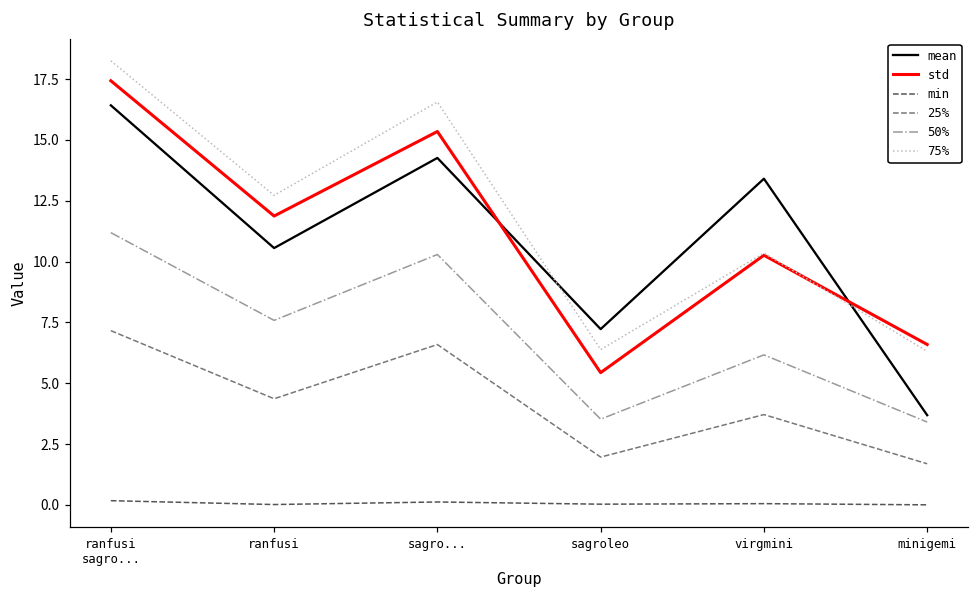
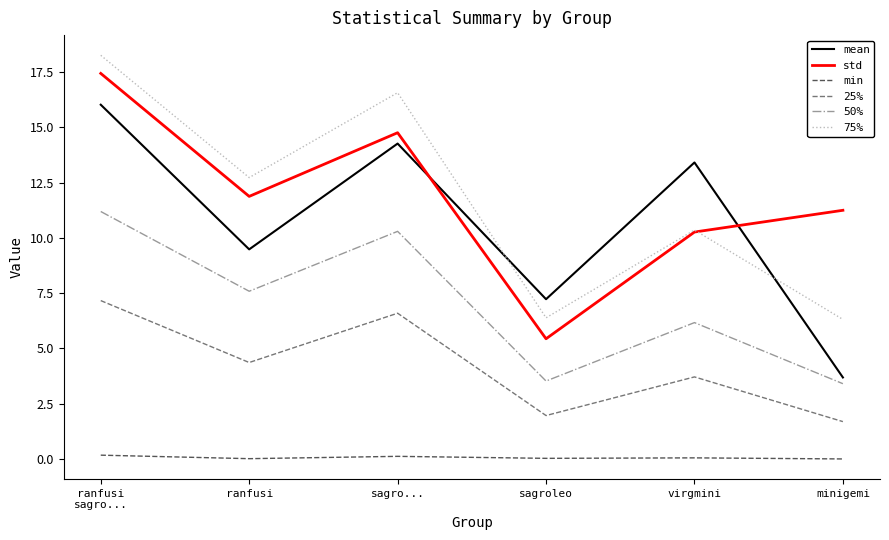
  {
    "mean": {
-     "ranfusi sagro...": 16.4,
-     "ranfusi": 10.6,
+     "ranfusi sagro...": 16.0,
+     "ranfusi": 9.5,
      "sagro...": 14.3,
      "sagroleo": 7.2,
      "virgmini": 13.4,
      "minigemi": 3.7
    },
    "std": {
      "ranfusi sagro...": 17.4,
      "ranfusi": 11.9,
-     "sagro...": 15.3,
+     "sagro...": 14.8,
      "sagroleo": 5.4,
-     "minigemi": 6.6
+     "minigemi": 11.2
    }
  }
